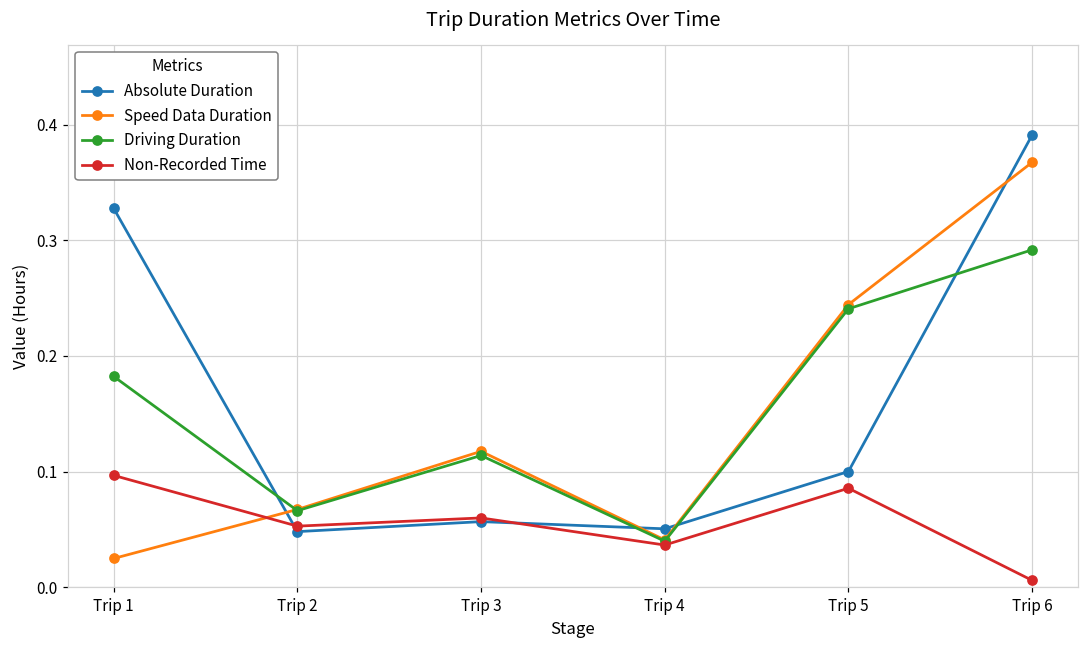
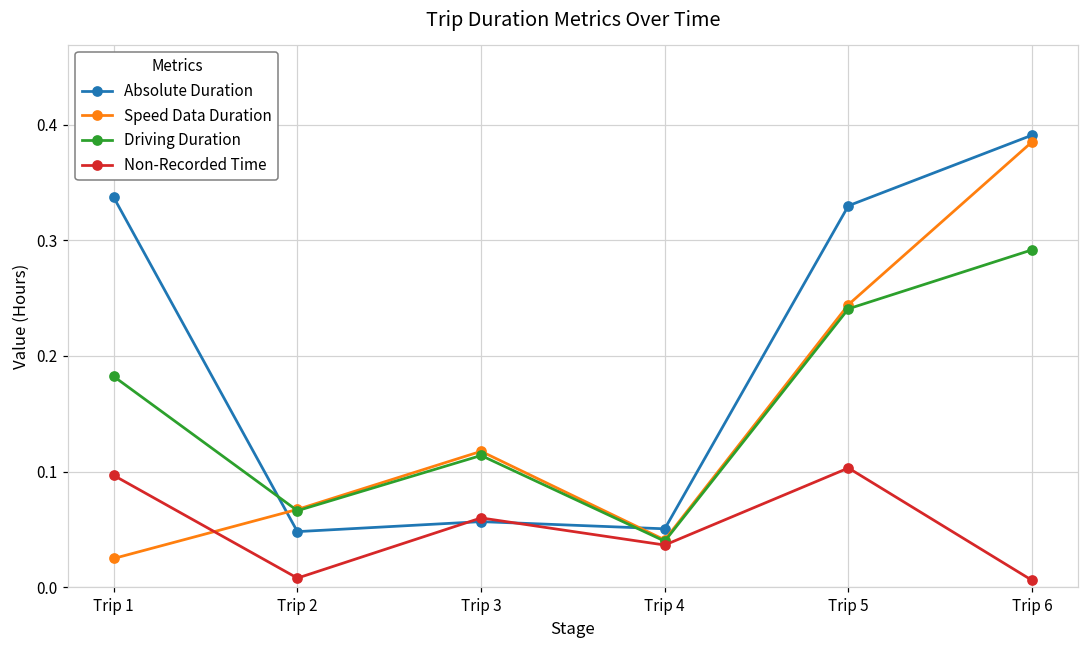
  {
    "Absolute Duration": {
-     "Trip 1": 0.328,
+     "Trip 1": 0.337,
      "Trip 2": 0.048,
      "Trip 3": 0.057,
      "Trip 4": 0.050,
-     "Trip 5": 0.10,
+     "Trip 5": 0.33,
      "Trip 6": 0.391
    },
    "Speed Data Duration": {
      "Trip 1": 0.025,
      "Trip 3": 0.118,
      "Trip 5": 0.244,
-     "Trip 6": 0.368
+     "Trip 6": 0.385
    },
    "Driving Duration": {
      "Trip 1": 0.182,
      "Trip 3": 0.114,
      "Trip 5": 0.241,
      "Trip 6": 0.292
    },
    "Non-Recorded Time": {
      "Trip 1": 0.097,
-     "Trip 2": 0.053,
+     "Trip 2": 0.008,
      "Trip 3": 0.060,
      "Trip 4": 0.036,
-     "Trip 5": 0.086,
+     "Trip 5": 0.103,
      "Trip 6": 0.006
    }
  }
